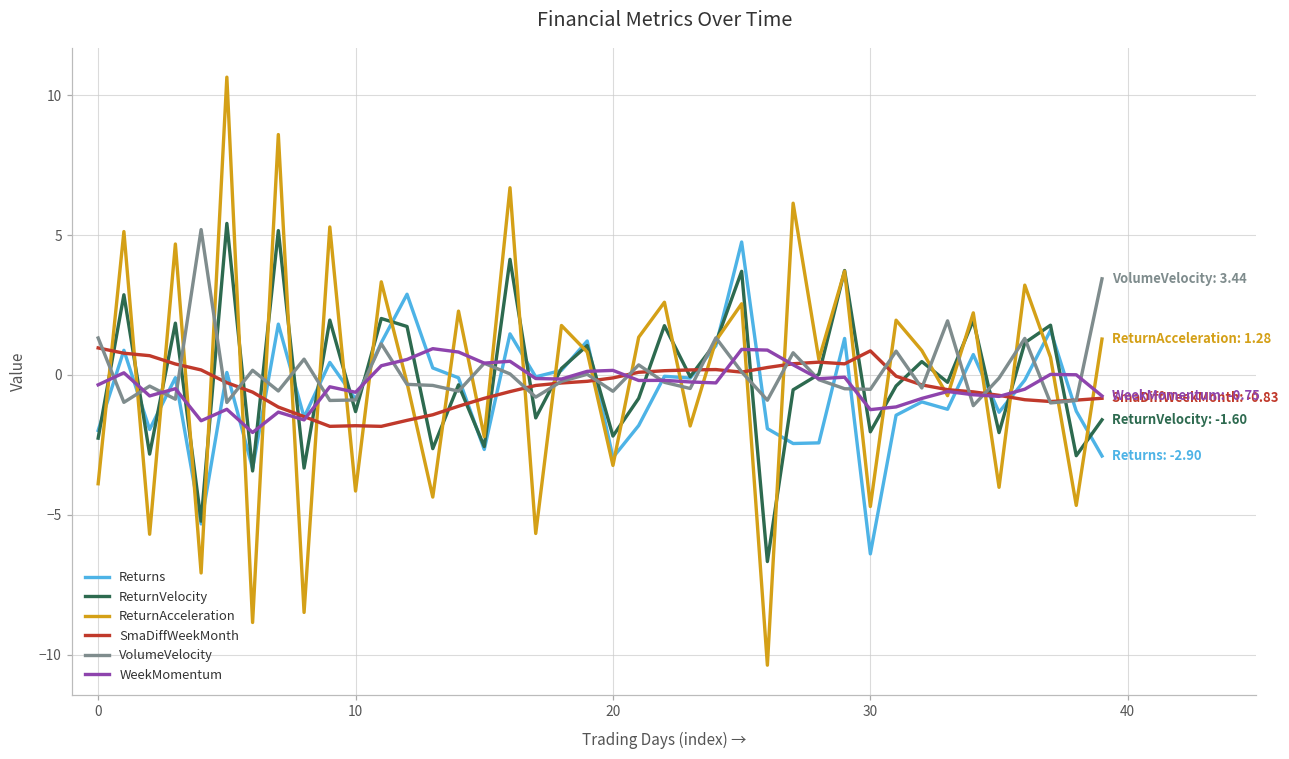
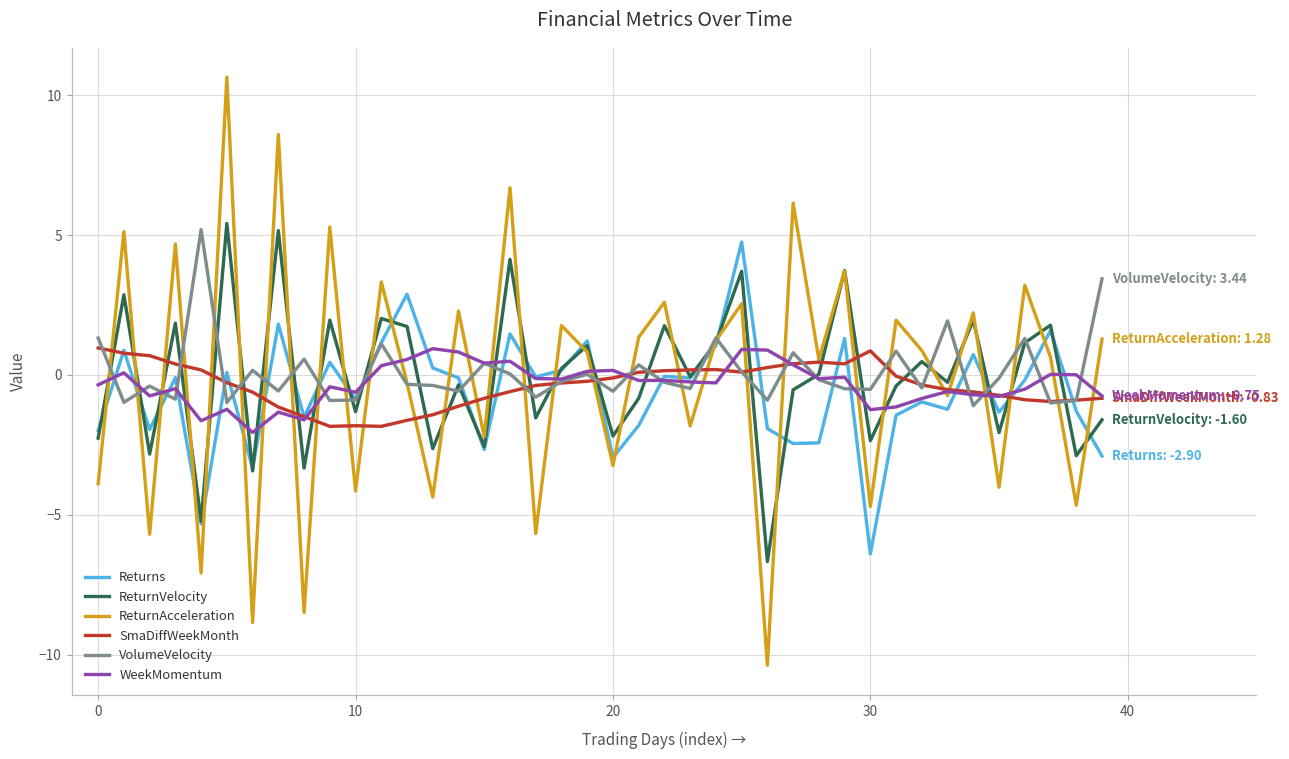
  {
    "Returns": {
      "0": -2.0,
      "20": -3.0,
      "30": -6.4
    },
    "ReturnVelocity": {
      "0": -2.3,
      "10": -1.3,
      "20": -2.2,
-     "30": -2.0
+     "30": -2.4
    },
    "ReturnAcceleration": {
      "0": -3.9,
      "10": -4.1,
      "20": -3.2,
      "30": -4.7
    },
    "SmaDiffWeekMonth": {
      "0": 1.0,
      "10": -1.8,
      "20": -0.1,
      "30": 0.9
    },
    "VolumeVelocity": {
      "0": 1.3,
      "20": -0.6,
      "30": -0.5
    },
    "WeekMomentum": {
      "0": -0.4,
      "10": -0.6,
      "20": 0.2,
      "30": -1.2
    }
  }
